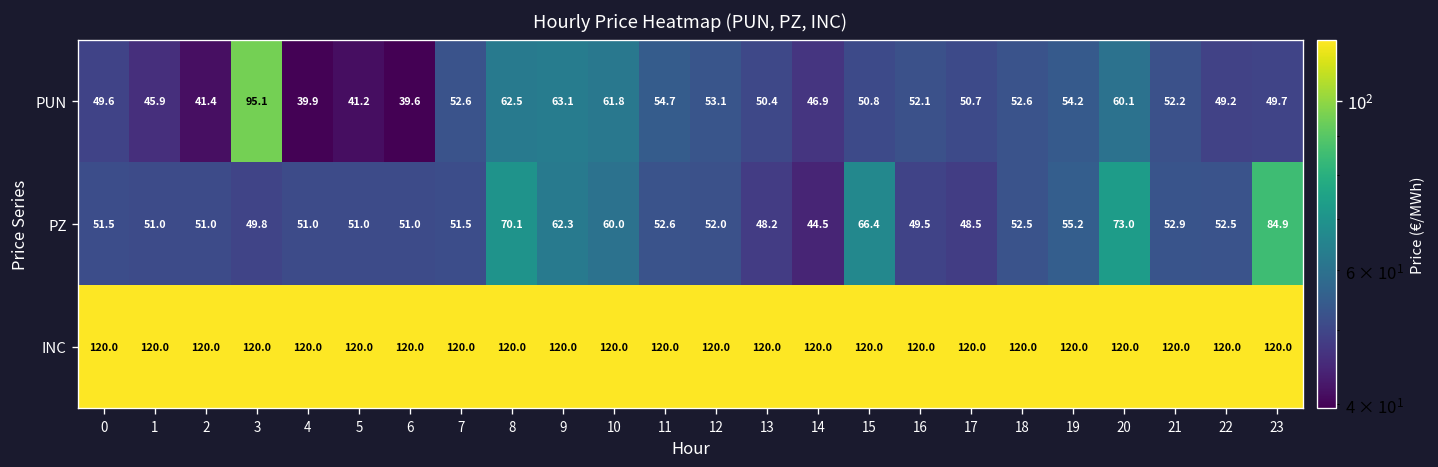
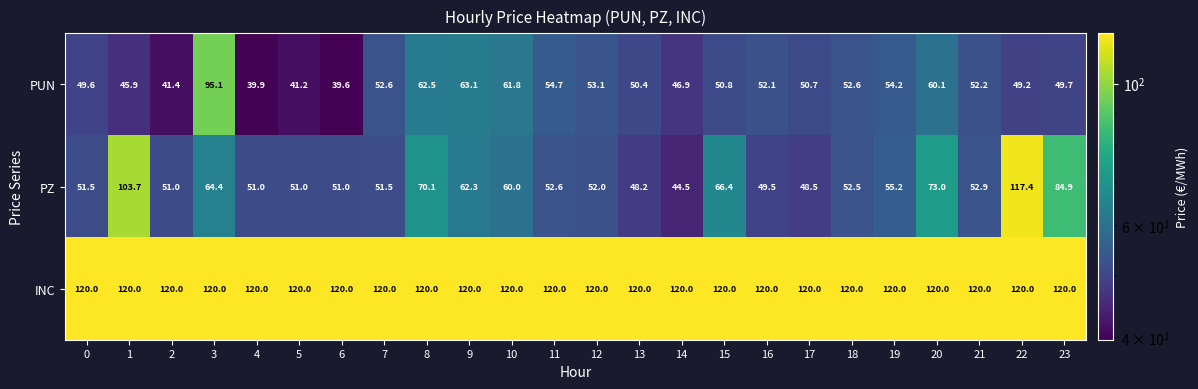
  {
    "PUN": {
      "0": 49.6,
      "1": 45.9,
      "2": 41.4,
      "3": 95.1,
      "4": 39.9,
      "5": 41.2,
      "6": 39.6,
      "7": 52.6,
      "8": 62.5,
      "9": 63.1,
      "10": 61.8,
      "11": 54.7,
      "12": 53.1,
      "13": 50.4,
      "14": 46.9,
      "15": 50.8,
      "16": 52.1,
      "17": 50.7,
      "18": 52.6,
      "19": 54.2,
      "20": 60.1,
      "21": 52.2,
      "22": 49.2,
      "23": 49.7
    },
    "PZ": {
      "0": 51.5,
-     "1": 51.0,
+     "1": 103.7,
      "2": 51.0,
-     "3": 49.8,
+     "3": 64.4,
      "4": 51.0,
      "5": 51.0,
      "6": 51.0,
      "7": 51.5,
      "8": 70.1,
      "9": 62.3,
      "10": 60.0,
      "11": 52.6,
      "12": 52.0,
      "13": 48.2,
      "14": 44.5,
      "15": 66.4,
      "16": 49.5,
      "17": 48.5,
      "18": 52.5,
      "19": 55.2,
      "20": 73.0,
      "21": 52.9,
-     "22": 52.5,
+     "22": 117.4,
      "23": 84.9
    },
    "INC": {
      "0": 120.0,
      "1": 120.0,
      "2": 120.0,
      "3": 120.0,
      "4": 120.0,
      "5": 120.0,
      "6": 120.0,
      "7": 120.0,
      "8": 120.0,
      "9": 120.0,
      "10": 120.0,
      "11": 120.0,
      "12": 120.0,
      "13": 120.0,
      "14": 120.0,
      "15": 120.0,
      "16": 120.0,
      "17": 120.0,
      "18": 120.0,
      "19": 120.0,
      "20": 120.0,
      "21": 120.0,
      "22": 120.0,
      "23": 120.0
    }
  }
